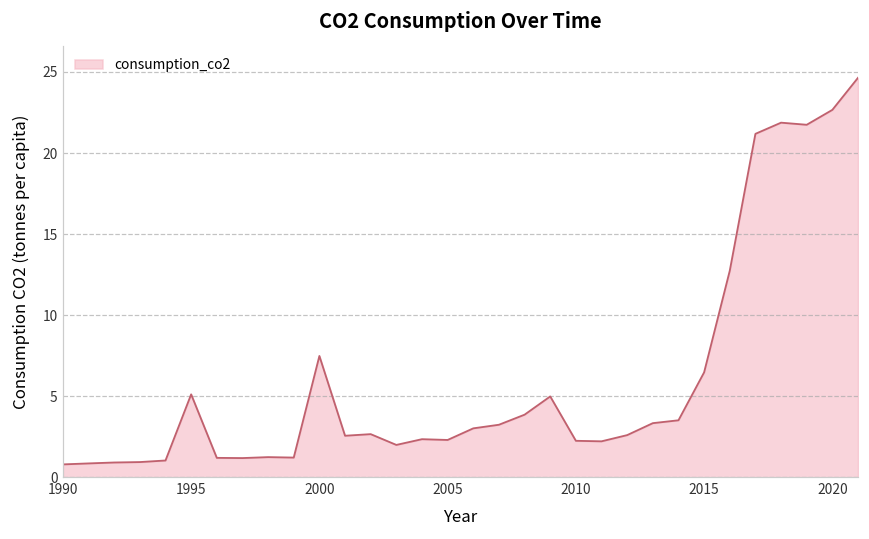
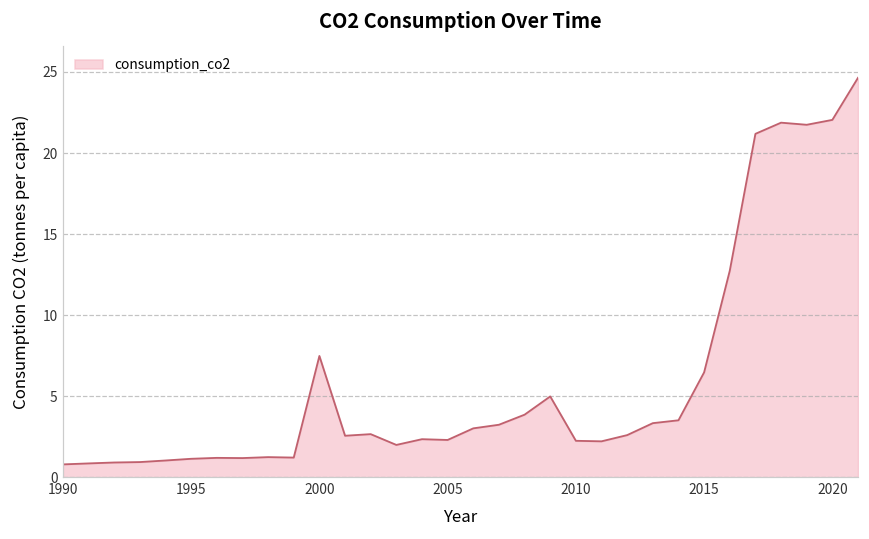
  {
    "1990": 0.8,
-   "1995": 5.1,
+   "1995": 1.1,
    "2000": 7.5,
    "2005": 2.3,
    "2010": 2.3,
    "2015": 6.5,
-   "2020": 22.7
+   "2020": 22.0
  }
